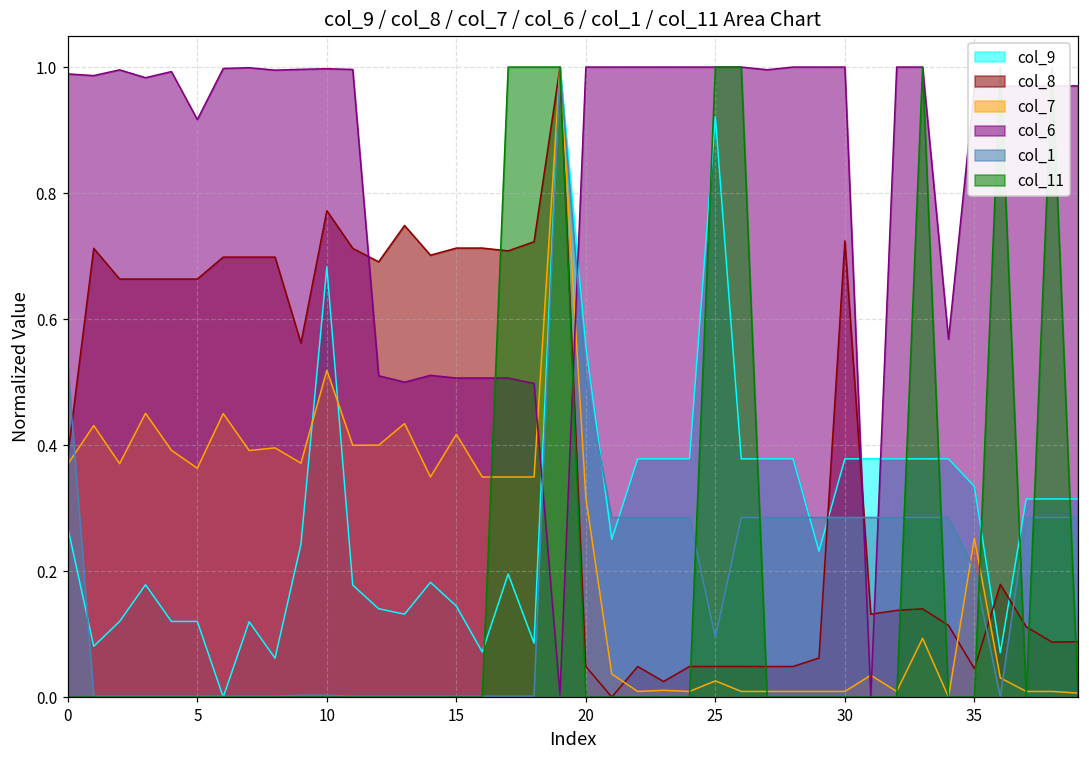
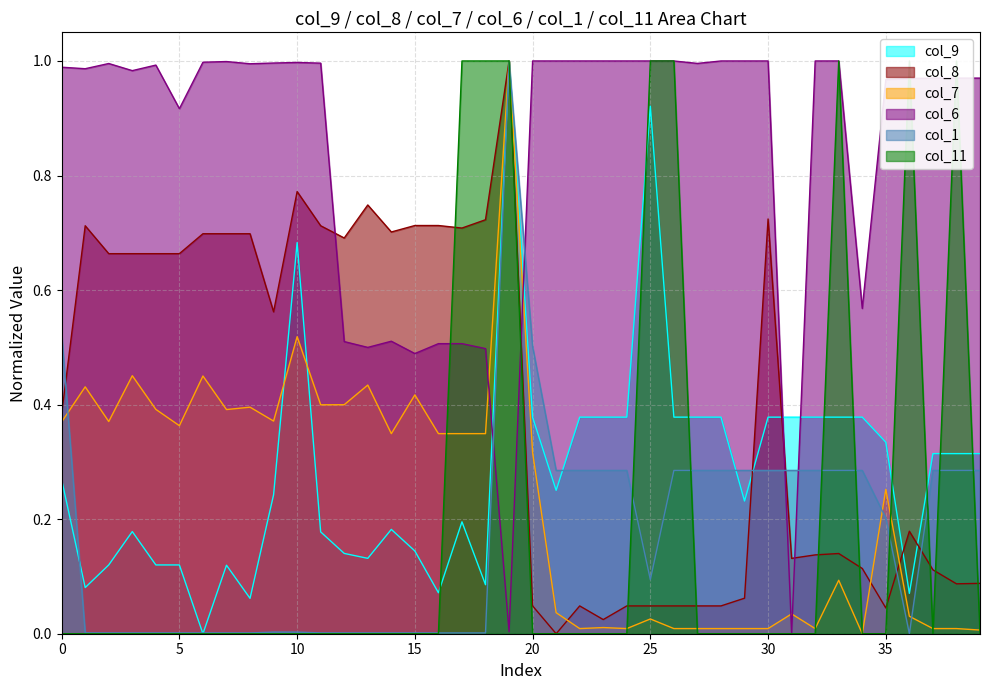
  {
    "col_9": {
      "0": 0.27,
      "5": 0.12,
      "10": 0.68,
      "15": 0.14,
-     "20": 0.56,
+     "20": 0.38,
      "25": 0.92,
      "30": 0.38,
      "35": 0.33
    },
    "col_8": {
      "0": 0.38,
      "5": 0.66,
      "10": 0.77,
      "15": 0.71,
      "20": 0.05,
      "25": 0.05,
      "30": 0.72,
      "35": 0.04
    },
    "col_7": {
      "0": 0.37,
      "5": 0.36,
      "10": 0.52,
      "15": 0.42,
      "20": 0.32,
      "25": 0.03,
      "30": 0.01,
      "35": 0.25
    },
    "col_6": {
      "0": 0.99,
      "5": 0.92,
      "10": 1.00,
-     "15": 0.51,
+     "15": 0.49,
      "20": 1.00,
      "30": 1.00
    },
    "col_1": {
      "0": 0.52,
      "20": 0.50,
      "25": 0.09,
      "30": 0.29,
      "35": 0.20
    },
    "col_11": {
      "0": 0.00,
      "20": 0.00,
      "30": 0.00,
      "35": 0.00
    }
  }
